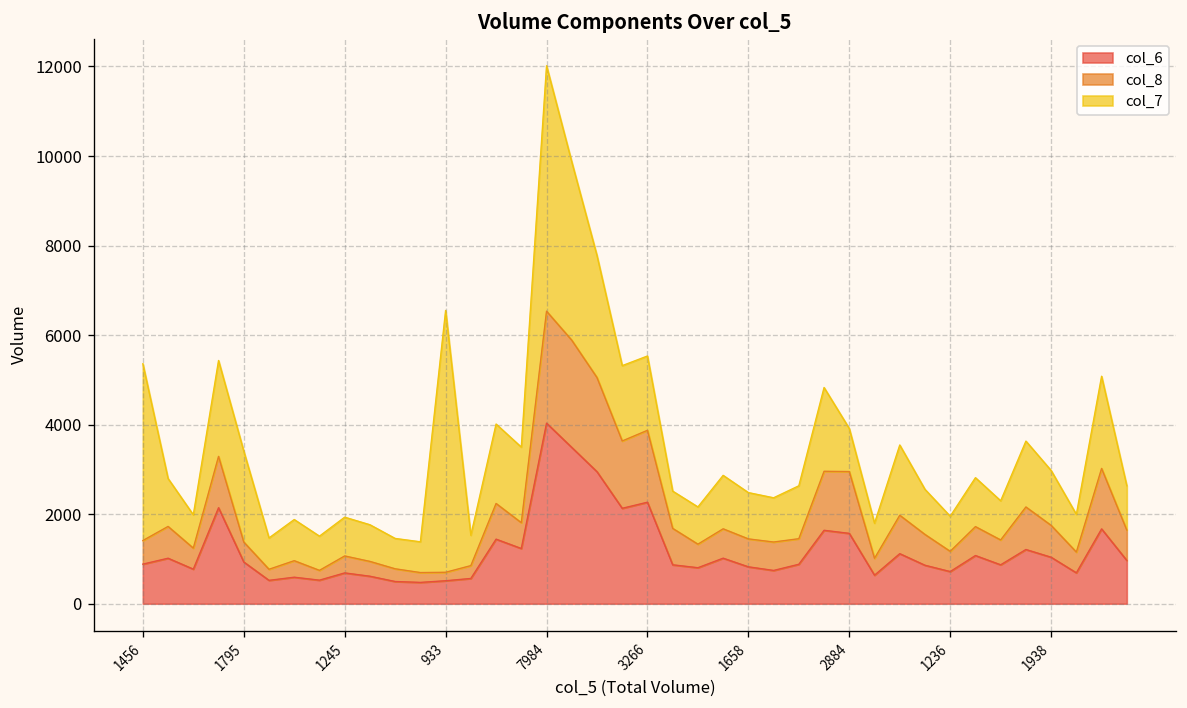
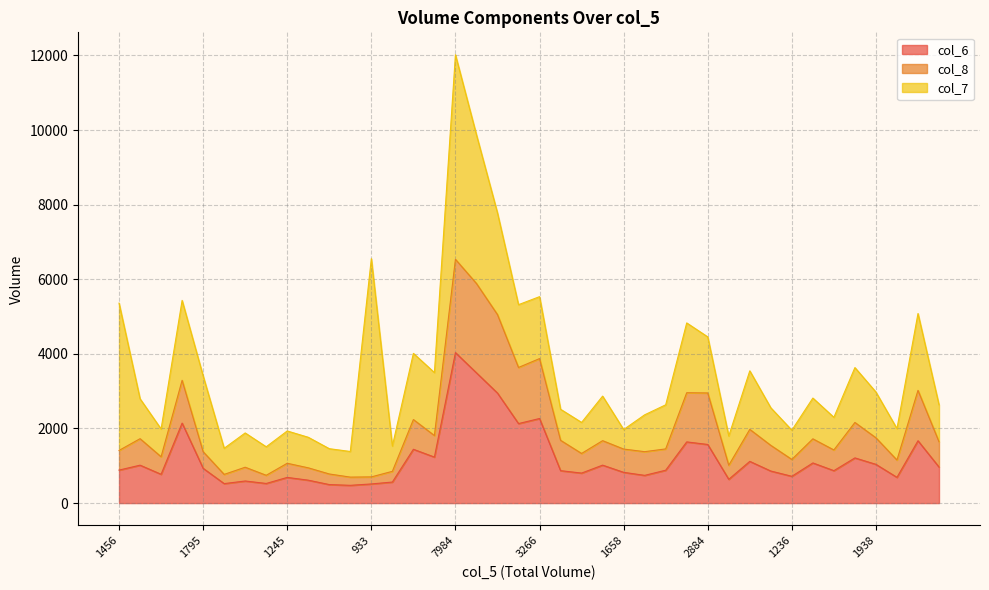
  {
    "col_7": {
      "1456": 3900,
      "1795": 2000,
      "1245": 900,
      "933": 5800,
      "7984": 5500,
      "3266": 1700,
-     "1658": 1000,
-     "2884": 1000,
+     "1658": 500,
+     "2884": 1500,
      "1236": 800,
      "1938": 1200
    }
  }
